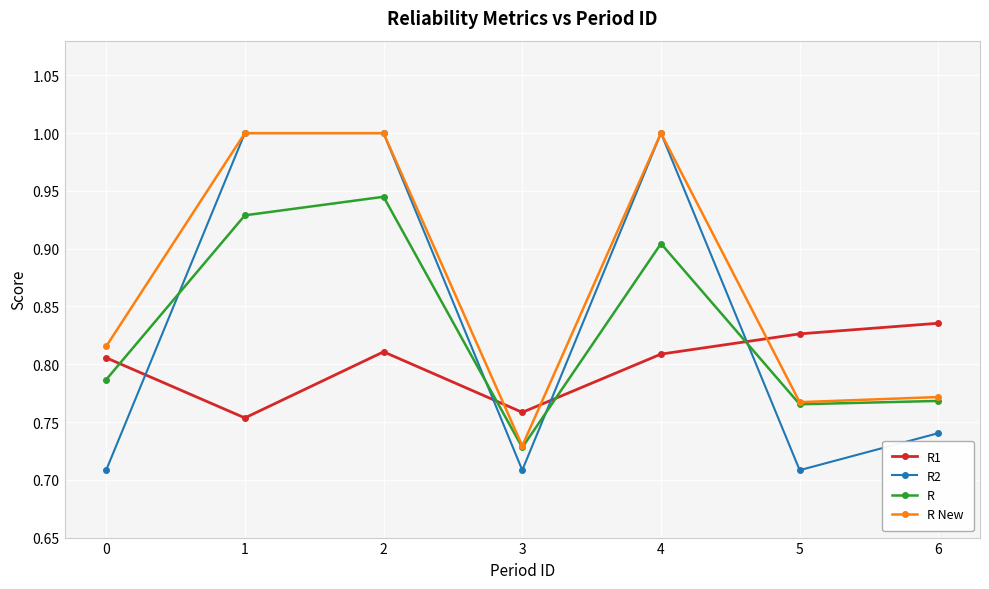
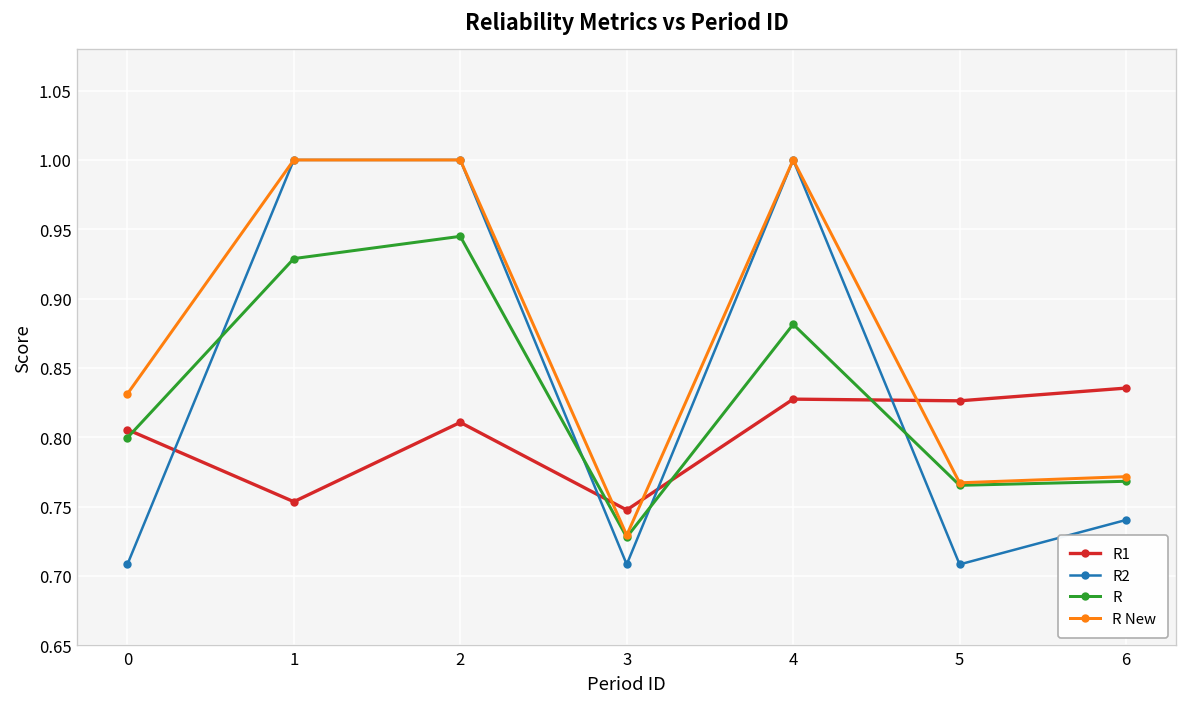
  {
    "R1": {
      "0": 0.806,
      "1": 0.754,
      "2": 0.811,
-     "3": 0.758,
-     "4": 0.809,
+     "3": 0.748,
+     "4": 0.828,
      "5": 0.826,
      "6": 0.835
    },
    "R2": {
      "0": 0.708,
      "3": 0.708,
      "5": 0.708,
      "6": 0.740
    },
    "R": {
-     "0": 0.787,
+     "0": 0.800,
      "1": 0.929,
      "2": 0.945,
-     "4": 0.904,
+     "4": 0.881,
      "6": 0.768
    },
    "R New": {
-     "0": 0.815,
+     "0": 0.831,
      "6": 0.772
    }
  }
